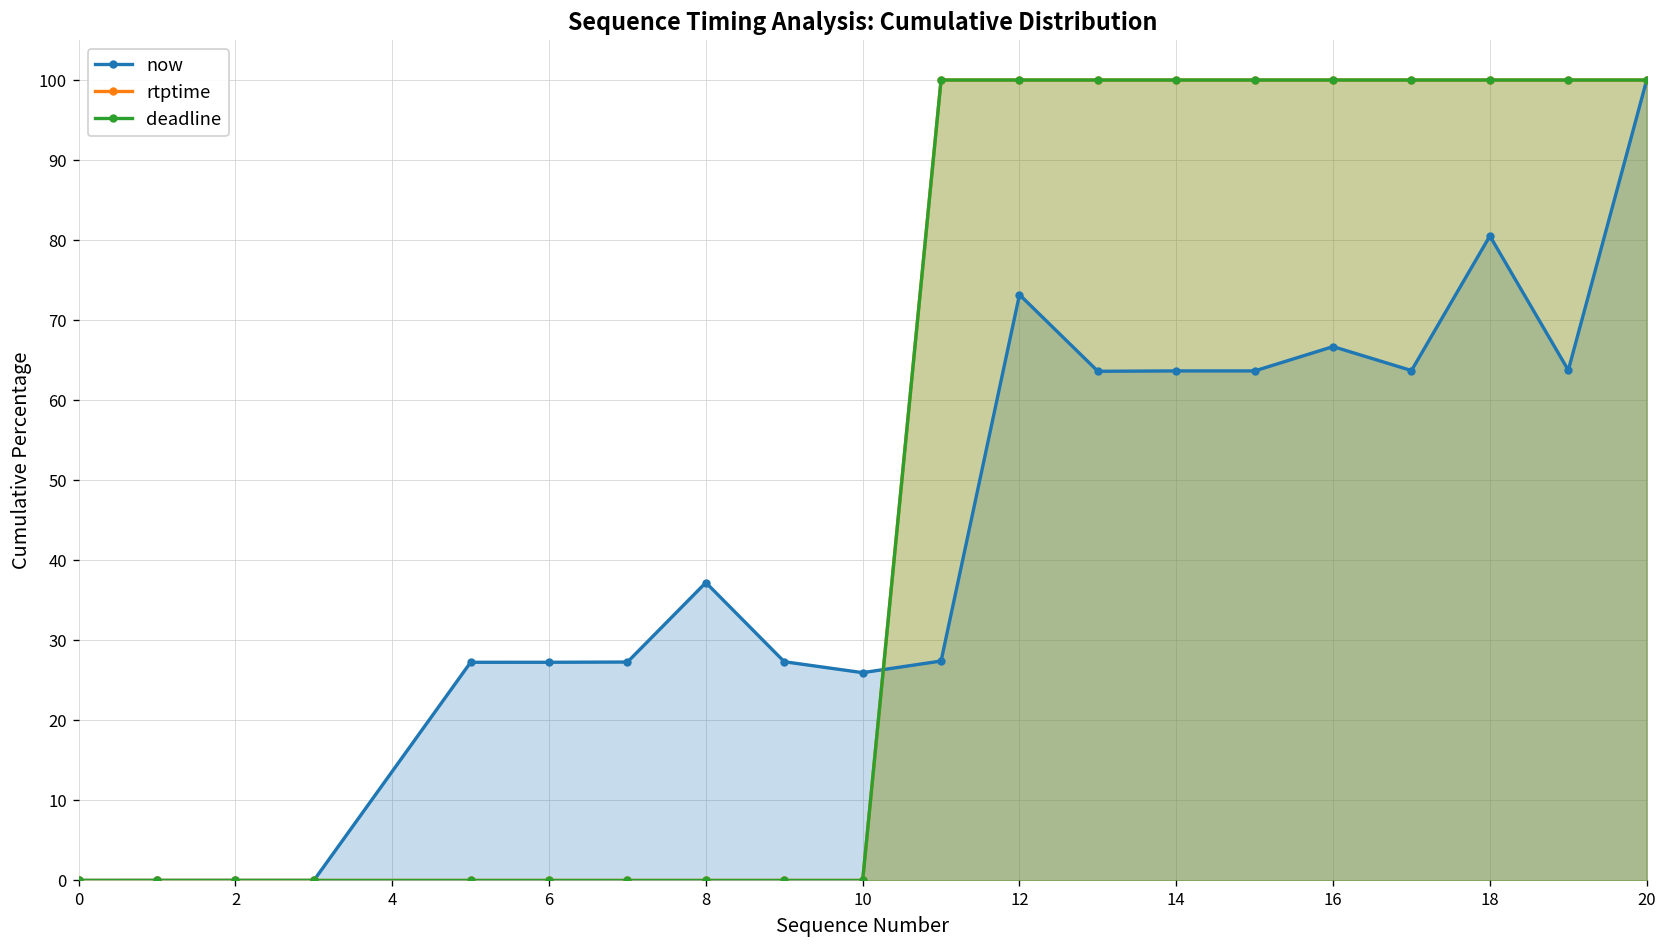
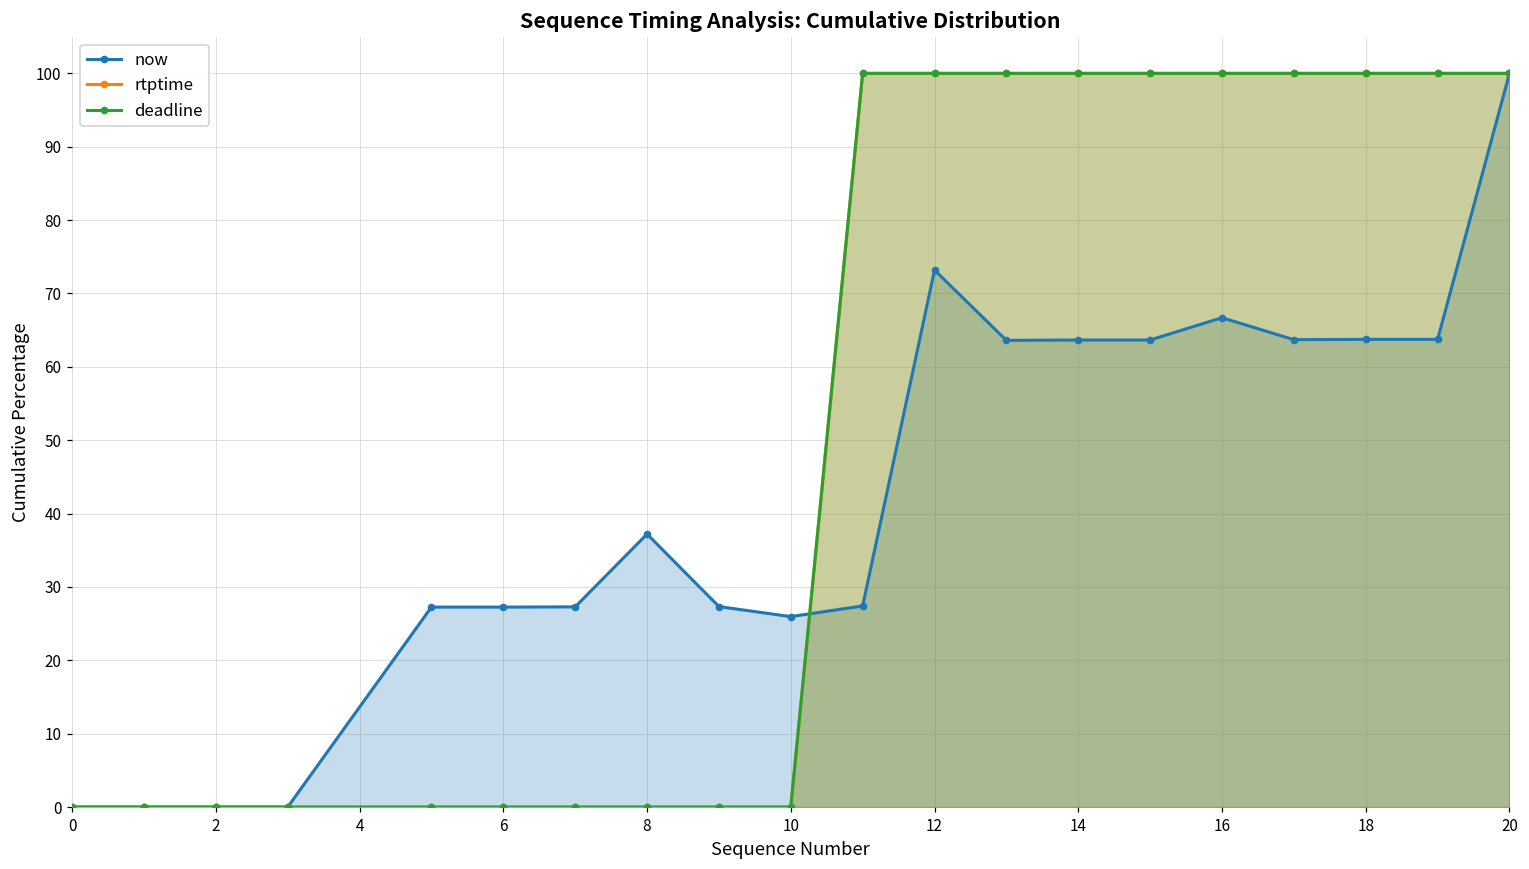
  {
    "now": {
      "6": 27,
      "8": 37,
      "10": 26,
      "12": 73,
      "14": 64,
      "16": 67,
-     "18": 81
+     "18": 64
    },
    "deadline": {
      "6": 0,
      "8": 0,
      "10": 0,
      "12": 100,
      "14": 100,
      "16": 100,
      "18": 100
    }
  }
